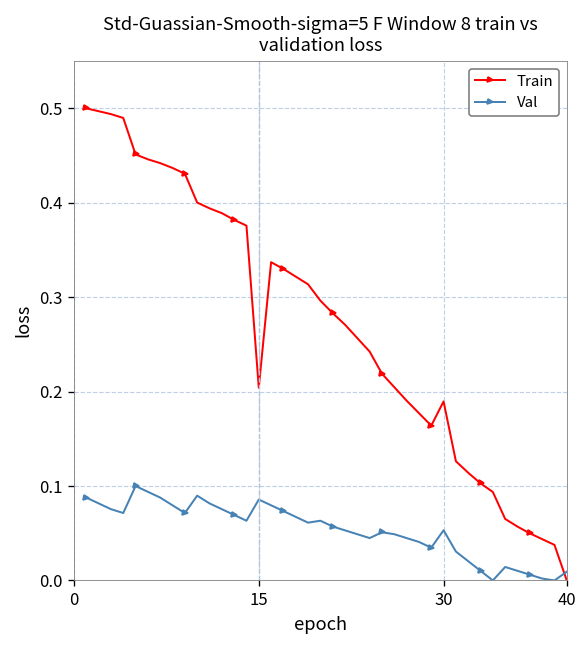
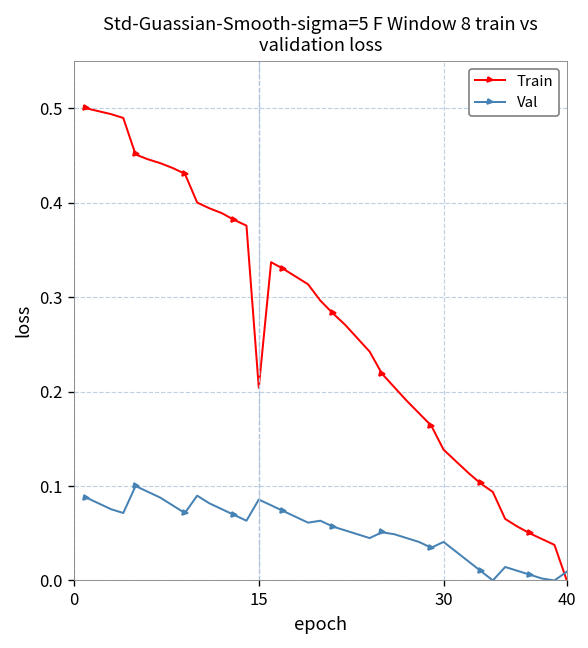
  {
    "Train": {
      "15": 0.20,
-     "30": 0.19,
+     "30": 0.14,
      "40": 0.00
    },
    "Val": {
      "15": 0.09,
-     "30": 0.05,
+     "30": 0.04,
      "40": 0.01
    }
  }
